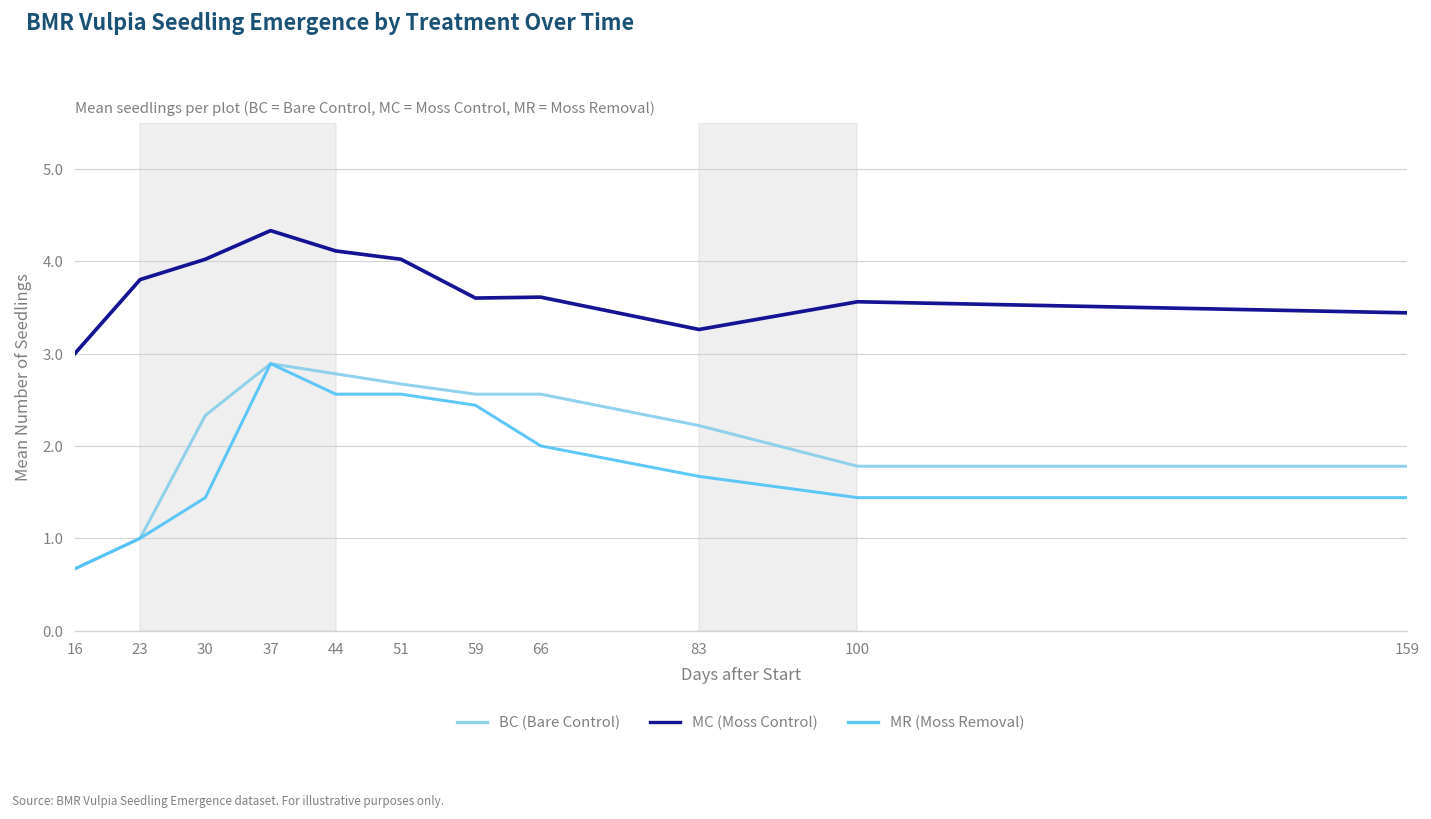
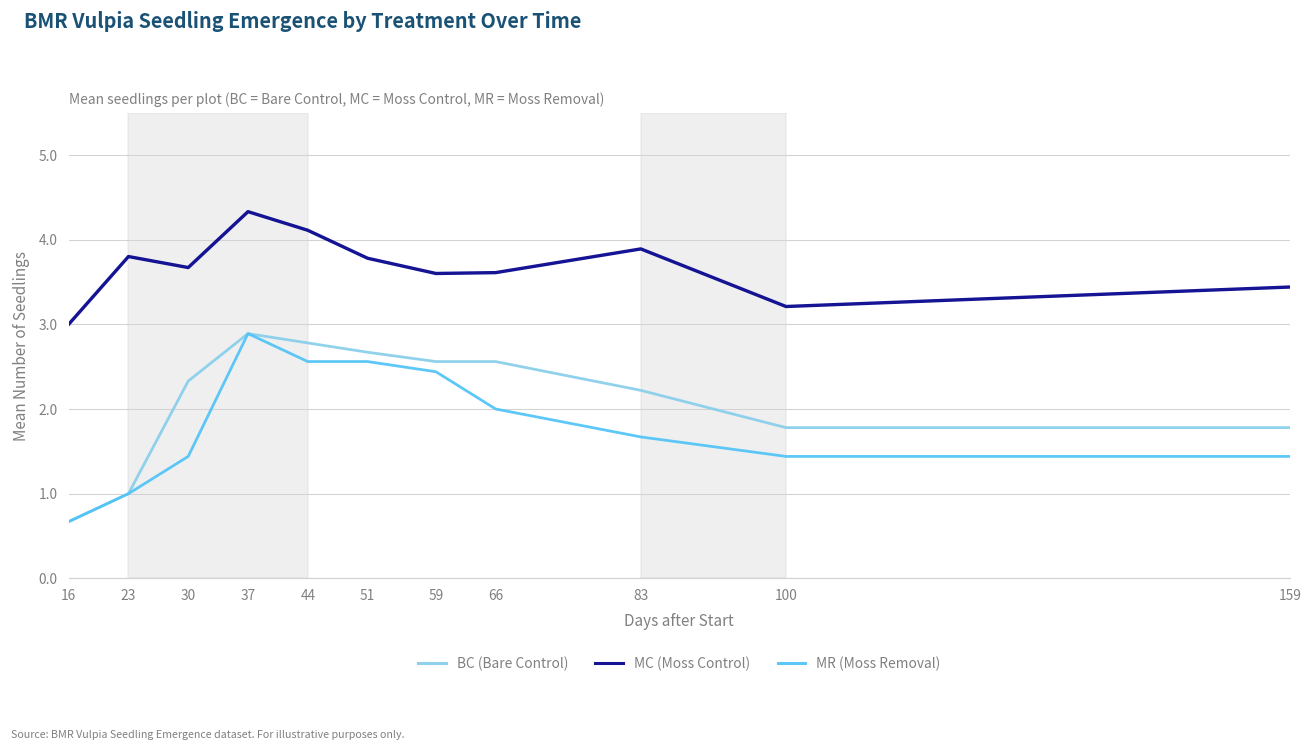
  {
    "MC (Moss Control)": {
      "16": 3.0,
      "23": 3.8,
-     "30": 4.0,
+     "30": 3.7,
      "37": 4.3,
      "44": 4.1,
-     "51": 4.0,
+     "51": 3.8,
      "59": 3.6,
      "66": 3.6,
-     "83": 3.3,
-     "100": 3.6,
+     "83": 3.9,
+     "100": 3.2,
      "159": 3.4
    }
  }
